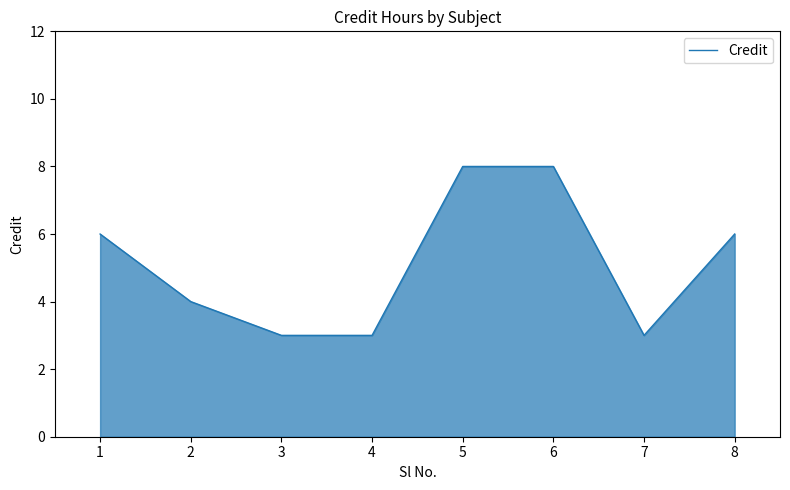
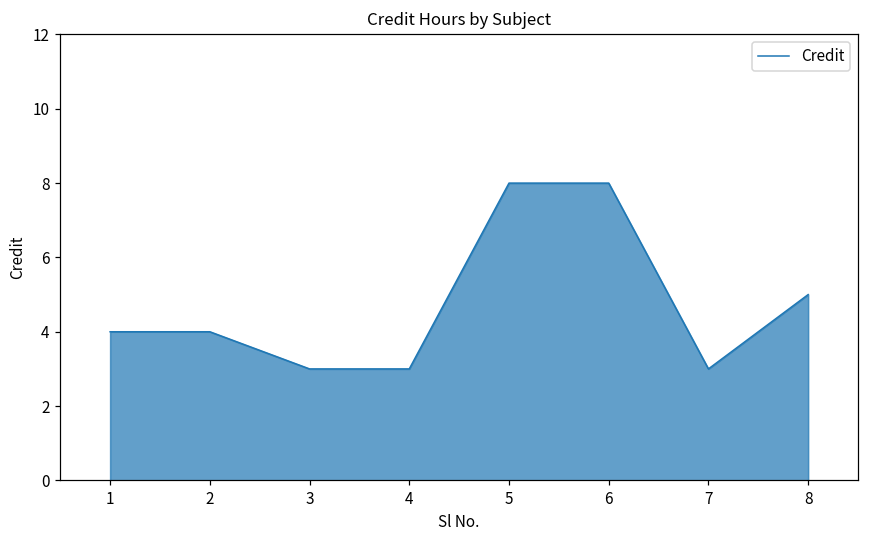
  {
-   "1": 6,
+   "1": 4,
    "2": 4,
    "3": 3,
    "4": 3,
    "5": 8,
    "6": 8,
    "7": 3,
-   "8": 6
+   "8": 5
  }
